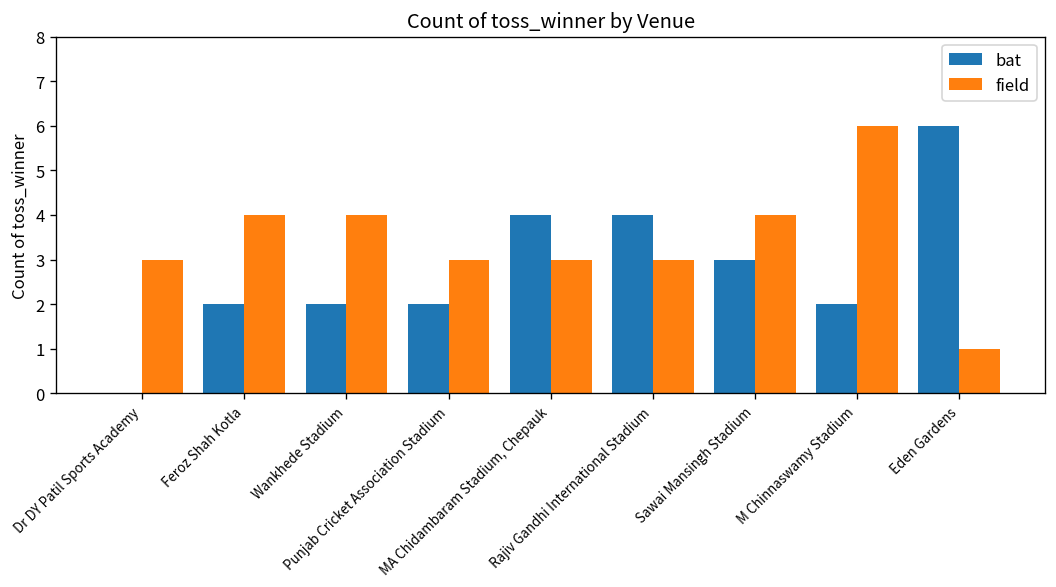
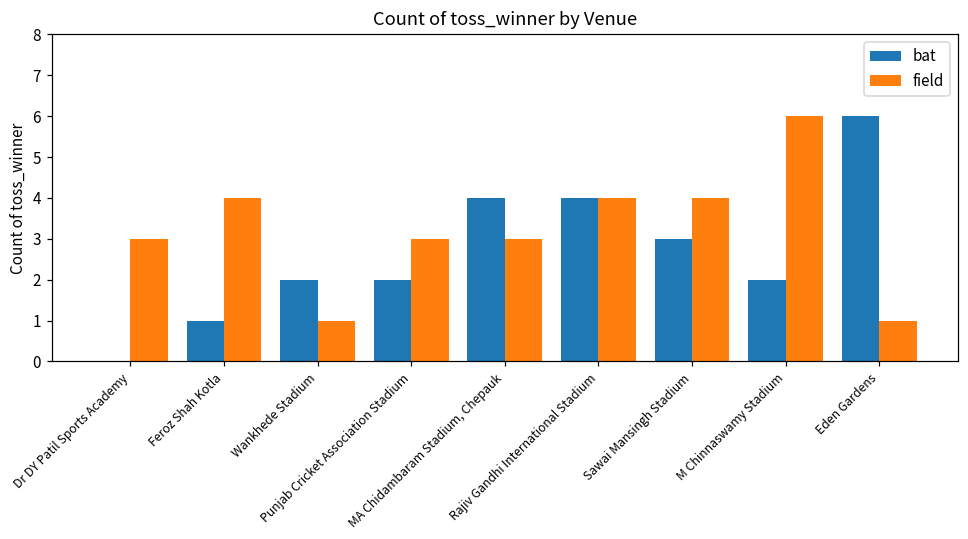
  {
    "bat": {
      "Dr DY Patil Sports Academy": 0,
-     "Feroz Shah Kotla": 2,
+     "Feroz Shah Kotla": 1,
      "Wankhede Stadium": 2,
      "Punjab Cricket Association Stadium": 2,
      "MA Chidambaram Stadium, Chepauk": 4,
      "Rajiv Gandhi International Stadium": 4,
      "Sawai Mansingh Stadium": 3,
      "M Chinnaswamy Stadium": 2,
      "Eden Gardens": 6
    },
    "field": {
      "Dr DY Patil Sports Academy": 3,
      "Feroz Shah Kotla": 4,
-     "Wankhede Stadium": 4,
+     "Wankhede Stadium": 1,
      "Punjab Cricket Association Stadium": 3,
      "MA Chidambaram Stadium, Chepauk": 3,
-     "Rajiv Gandhi International Stadium": 3,
+     "Rajiv Gandhi International Stadium": 4,
      "Sawai Mansingh Stadium": 4,
      "M Chinnaswamy Stadium": 6,
      "Eden Gardens": 1
    }
  }
